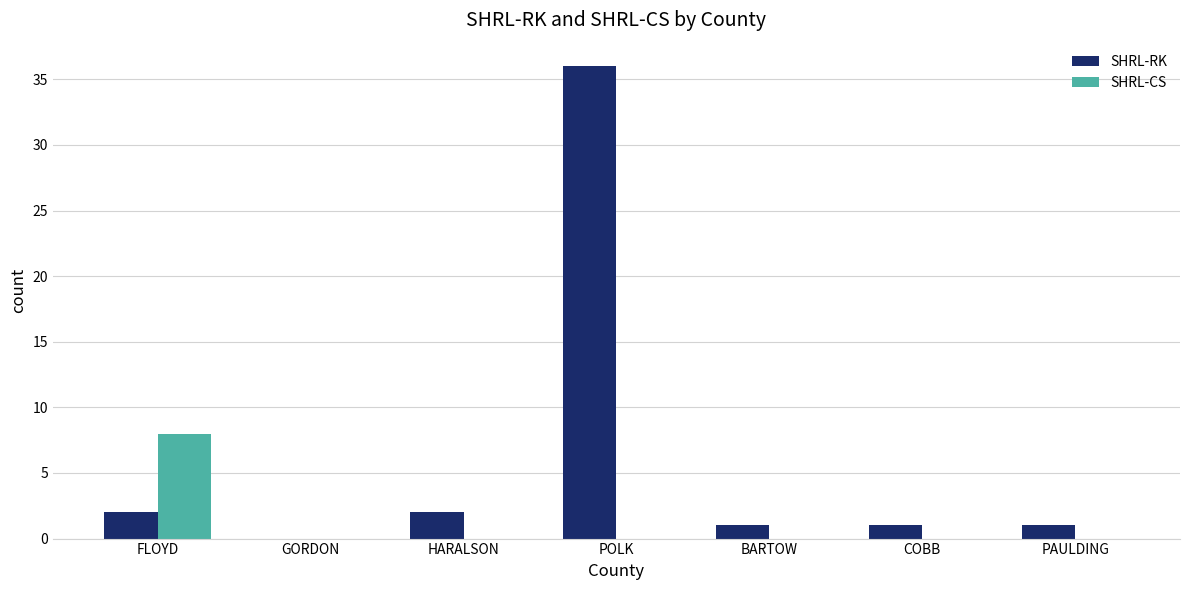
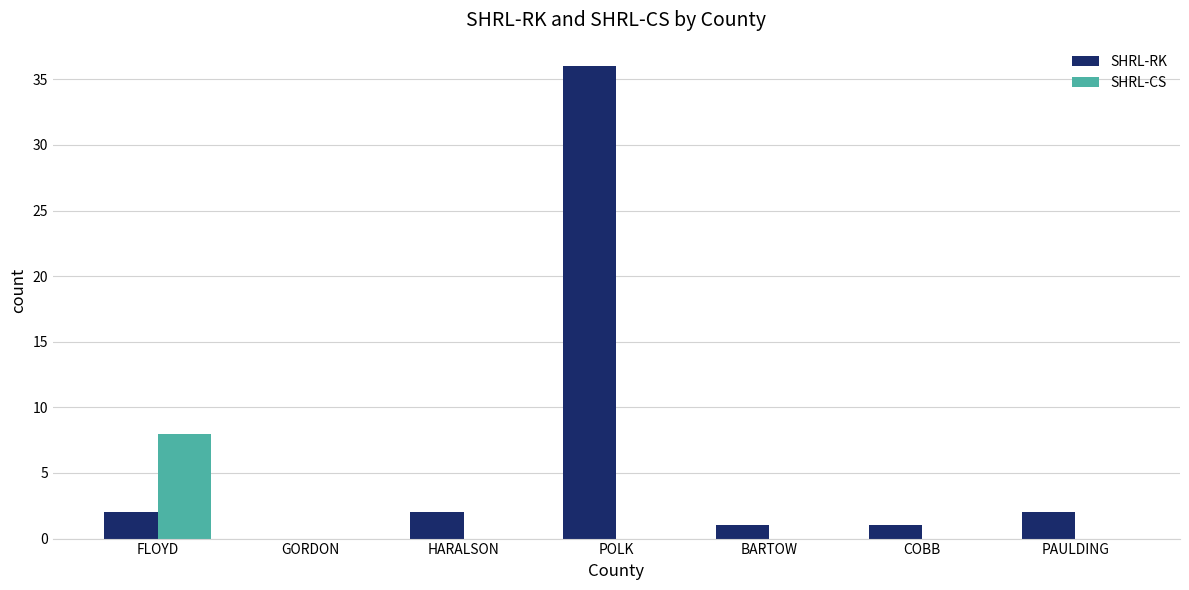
  {
    "SHRL-RK": {
      "FLOYD": 2,
      "GORDON": 0,
      "HARALSON": 2,
      "POLK": 36,
      "BARTOW": 1,
      "COBB": 1,
-     "PAULDING": 1
+     "PAULDING": 2
    },
    "SHRL-CS": {
      "FLOYD": 8,
      "GORDON": 0,
      "HARALSON": 0,
      "POLK": 0,
      "BARTOW": 0,
      "COBB": 0,
      "PAULDING": 0
    }
  }
